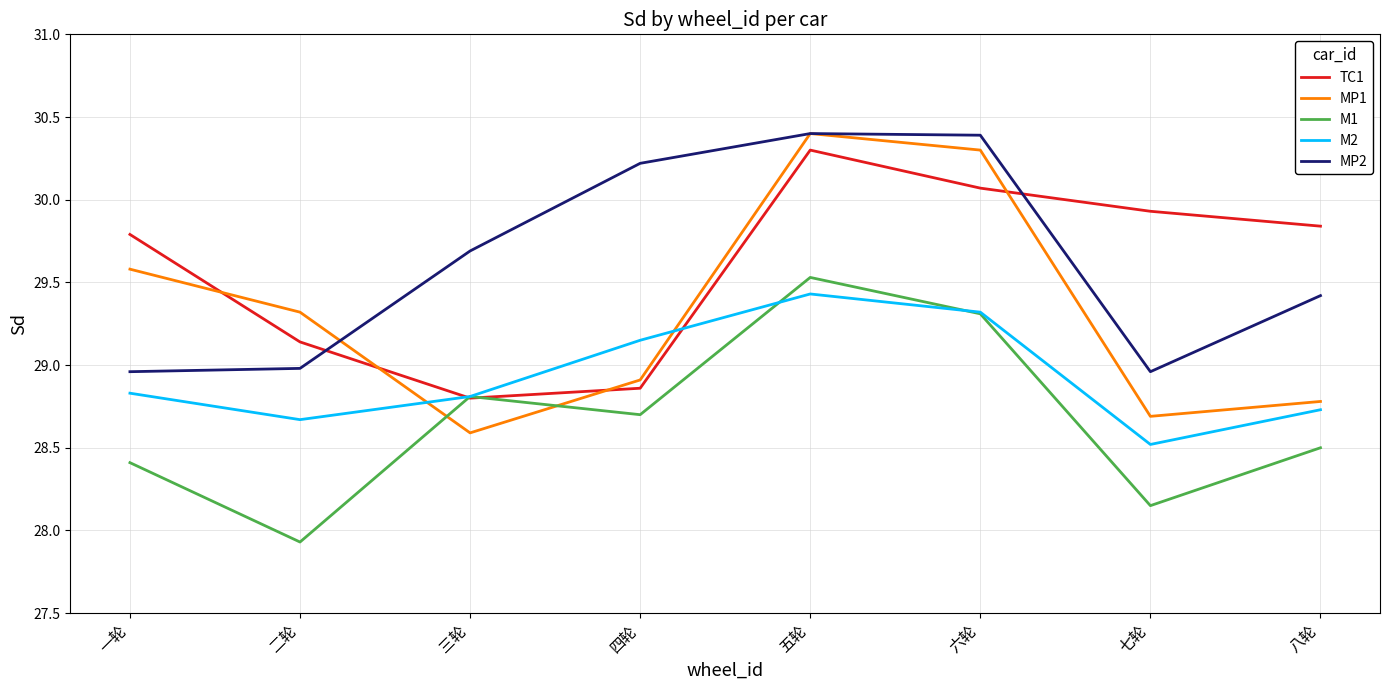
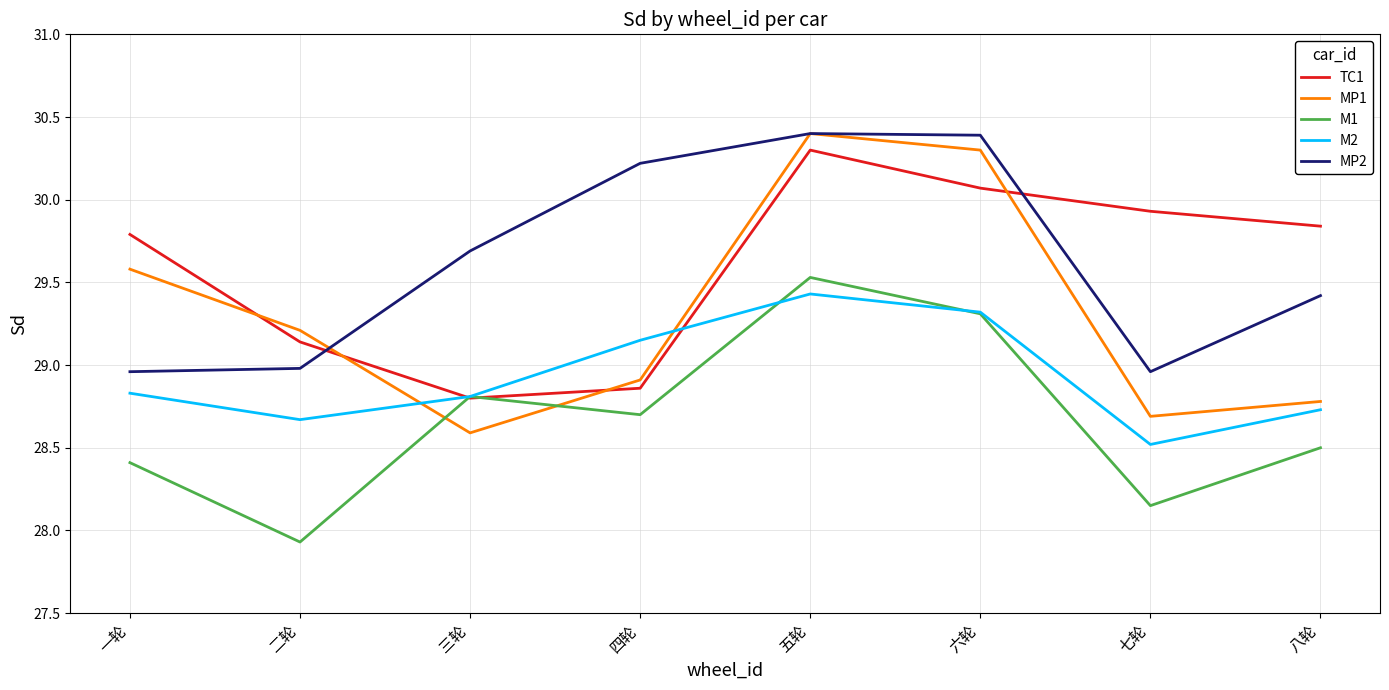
  {
    "TC1": {
      "一轮": 29.79,
      "二轮": 29.14,
      "四轮": 28.86,
      "五轮": 30.30,
      "六轮": 30.07,
      "七轮": 29.93,
      "八轮": 29.84
    },
    "MP1": {
      "一轮": 29.58,
-     "二轮": 29.32,
+     "二轮": 29.21,
      "三轮": 28.59,
      "四轮": 28.91,
      "六轮": 30.30,
      "七轮": 28.69,
      "八轮": 28.78
    },
    "M1": {
      "一轮": 28.41,
      "二轮": 27.93,
      "四轮": 28.70,
      "五轮": 29.53,
      "七轮": 28.15,
      "八轮": 28.50
    },
    "M2": {
      "一轮": 28.83,
      "二轮": 28.67,
      "四轮": 29.15,
      "五轮": 29.43,
      "七轮": 28.52,
      "八轮": 28.73
    },
    "MP2": {
      "一轮": 28.96,
      "二轮": 28.98,
      "三轮": 29.69,
      "四轮": 30.22,
      "六轮": 30.39,
      "七轮": 28.96,
      "八轮": 29.42
    }
  }
